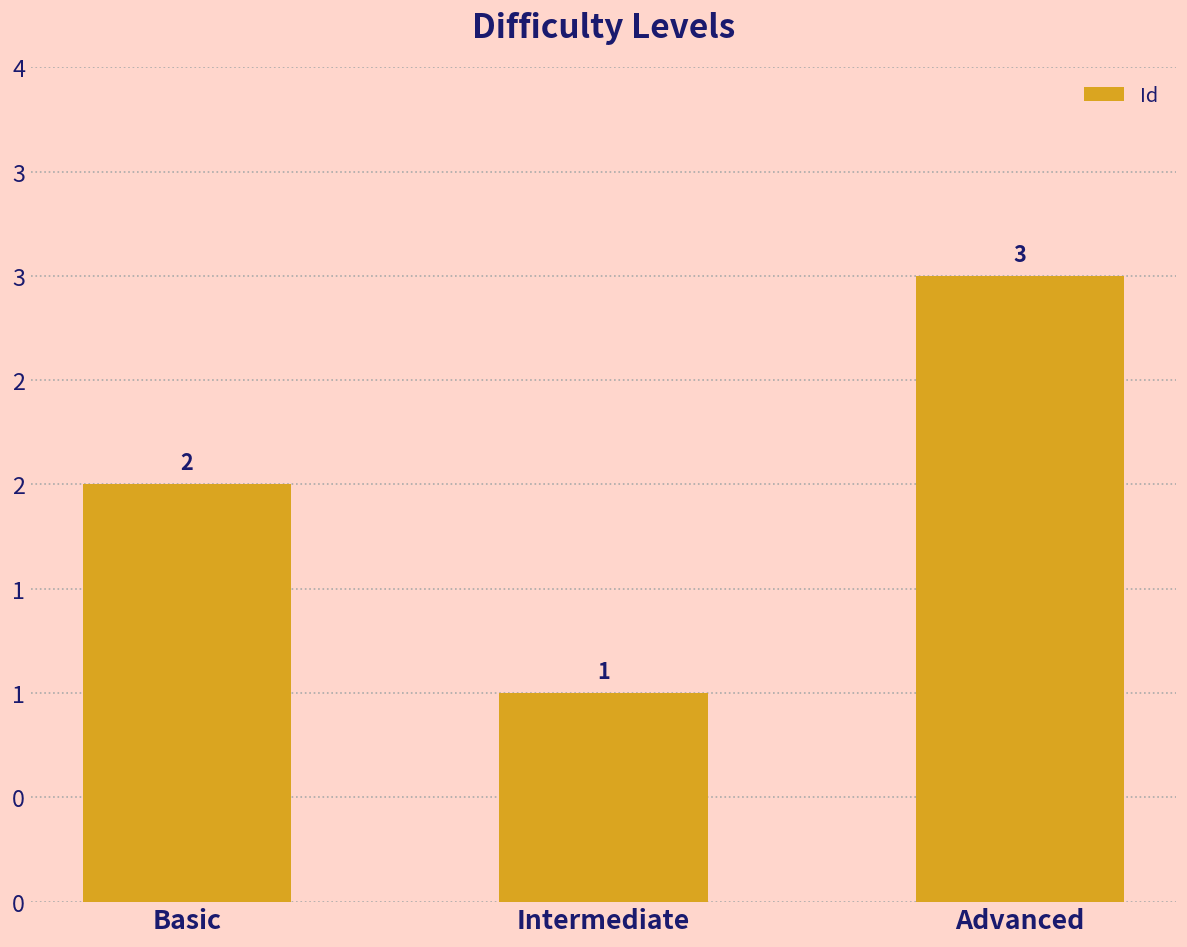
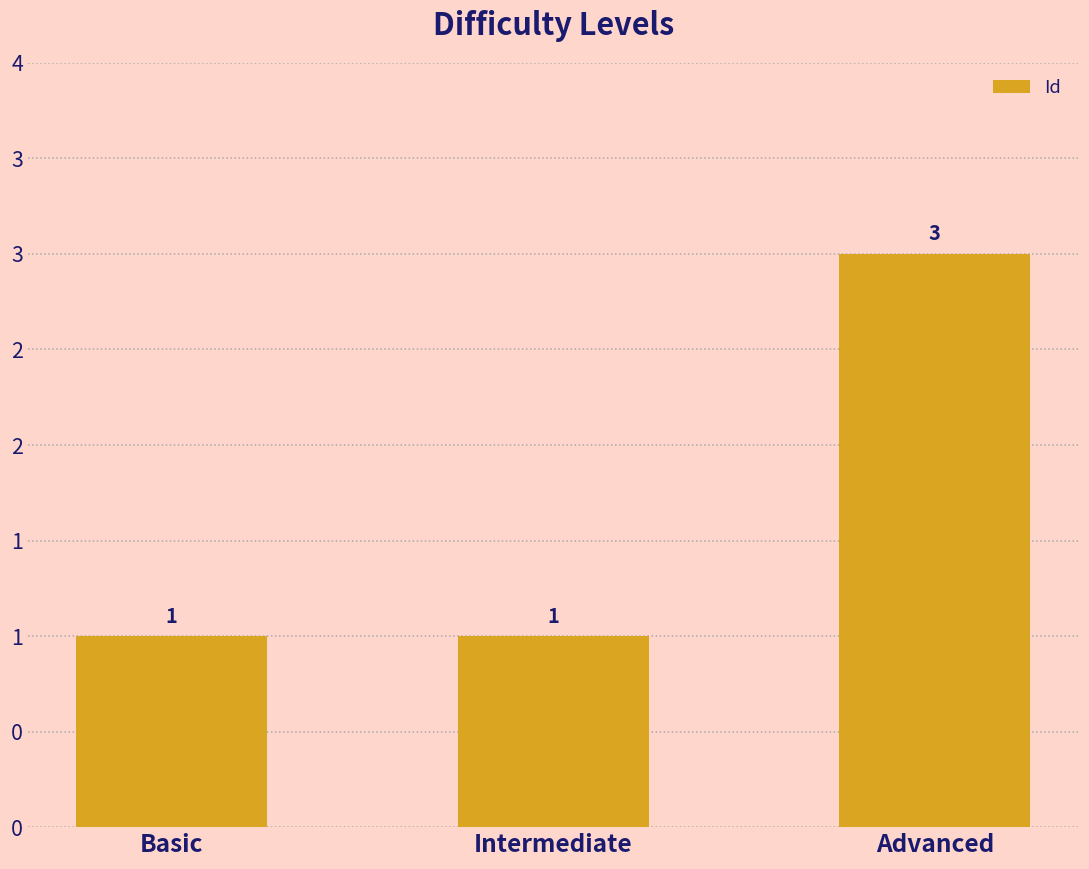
  {
-   "Basic": 2,
+   "Basic": 1,
    "Intermediate": 1,
    "Advanced": 3
  }
